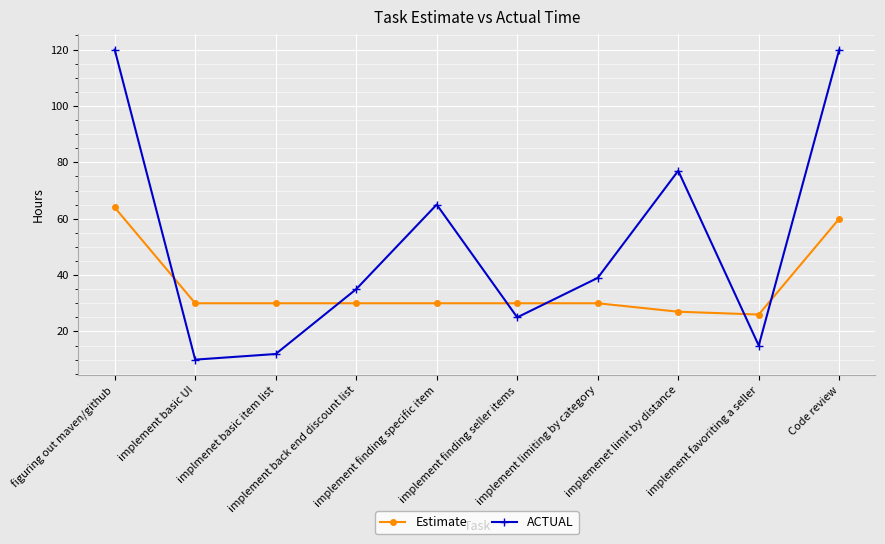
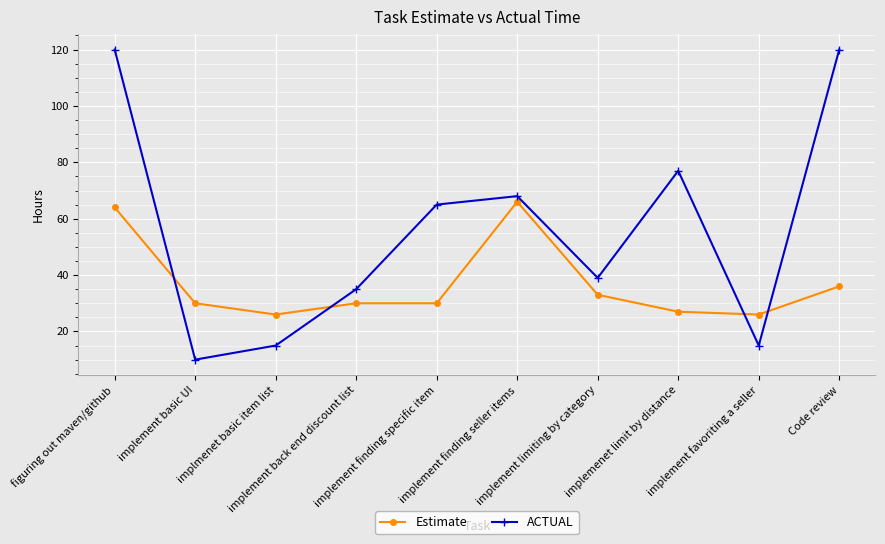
  {
    "Estimate": {
      "figuring out maven/github": 64,
      "implement basic UI": 30,
-     "implmenet basic item list": 30,
+     "implmenet basic item list": 26,
      "implement back end discount list": 30,
      "implement finding specific item": 30,
-     "implement finding seller items": 30,
-     "implement limiting by category": 30,
+     "implement finding seller items": 66,
+     "implement limiting by category": 33,
      "implemenet limit by distance": 27,
      "implement favoriting a seller": 26,
-     "Code review": 60
+     "Code review": 36
    },
    "ACTUAL": {
      "figuring out maven/github": 120,
      "implement basic UI": 10,
-     "implmenet basic item list": 12,
+     "implmenet basic item list": 15,
      "implement back end discount list": 35,
      "implement finding specific item": 65,
-     "implement finding seller items": 25,
+     "implement finding seller items": 68,
      "implement limiting by category": 39,
      "implemenet limit by distance": 77,
      "implement favoriting a seller": 15,
      "Code review": 120
    }
  }
